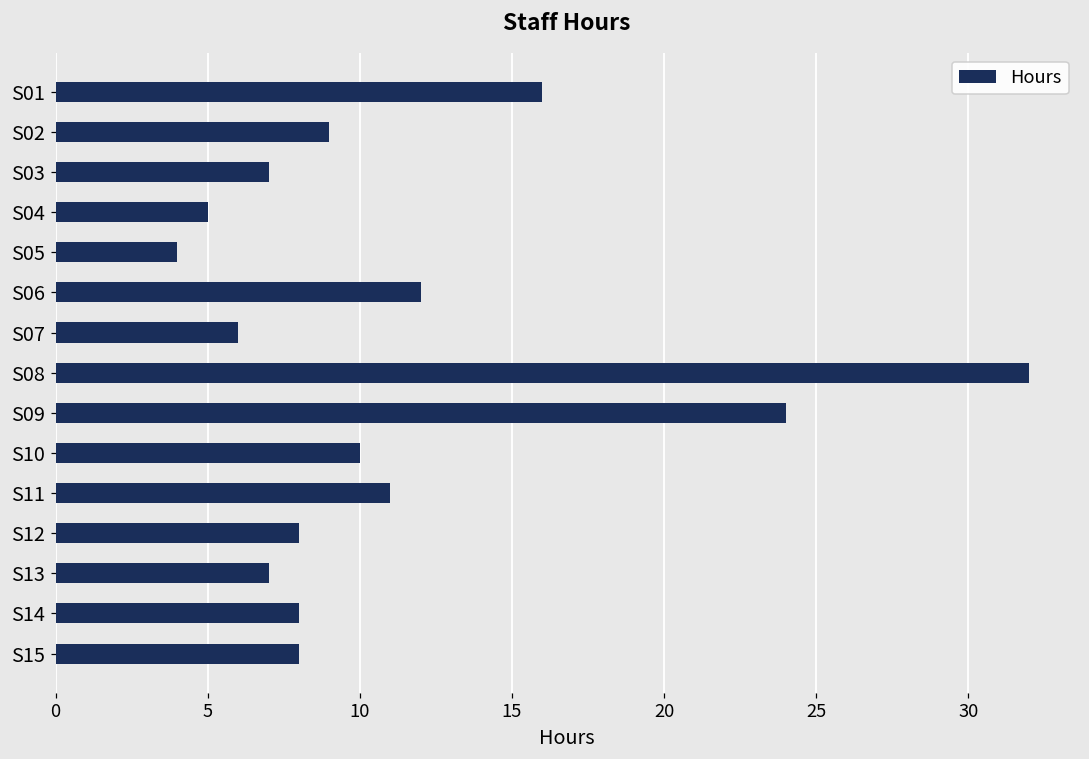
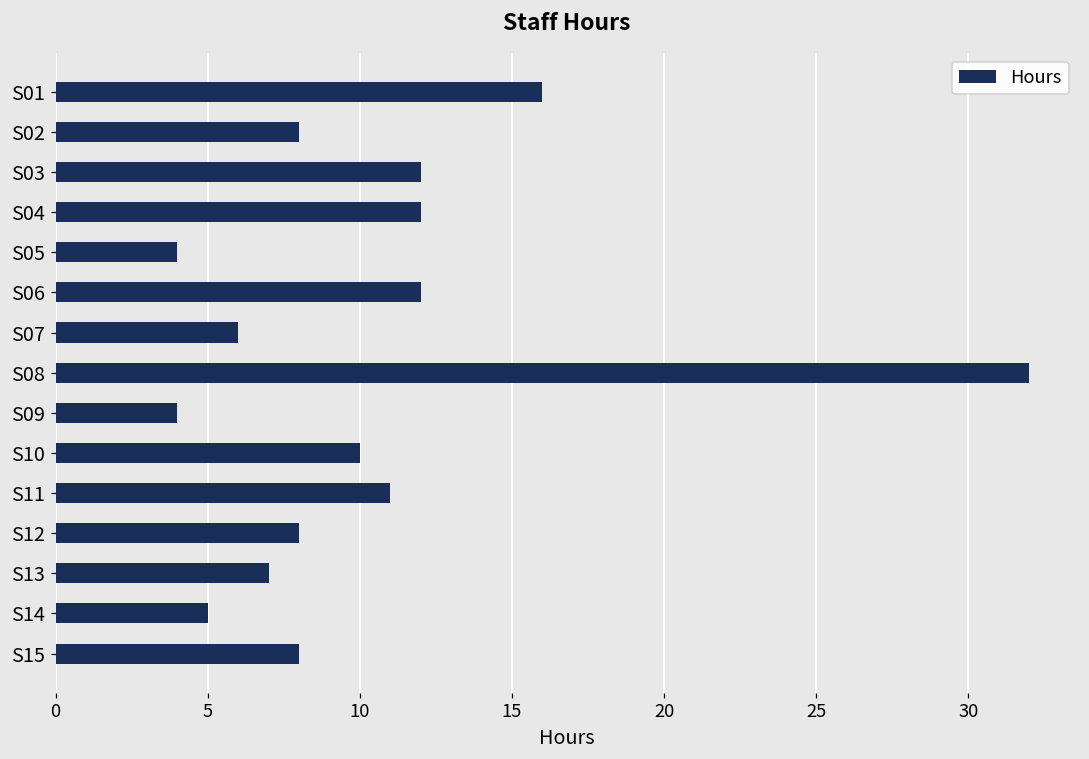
  {
    "S01": 16,
-   "S02": 9,
-   "S03": 7,
-   "S04": 5,
+   "S02": 8,
+   "S03": 12,
+   "S04": 12,
    "S05": 4,
    "S06": 12,
    "S07": 6,
    "S08": 32,
-   "S09": 24,
+   "S09": 4,
    "S10": 10,
    "S11": 11,
    "S12": 8,
    "S13": 7,
-   "S14": 8,
+   "S14": 5,
    "S15": 8
  }
